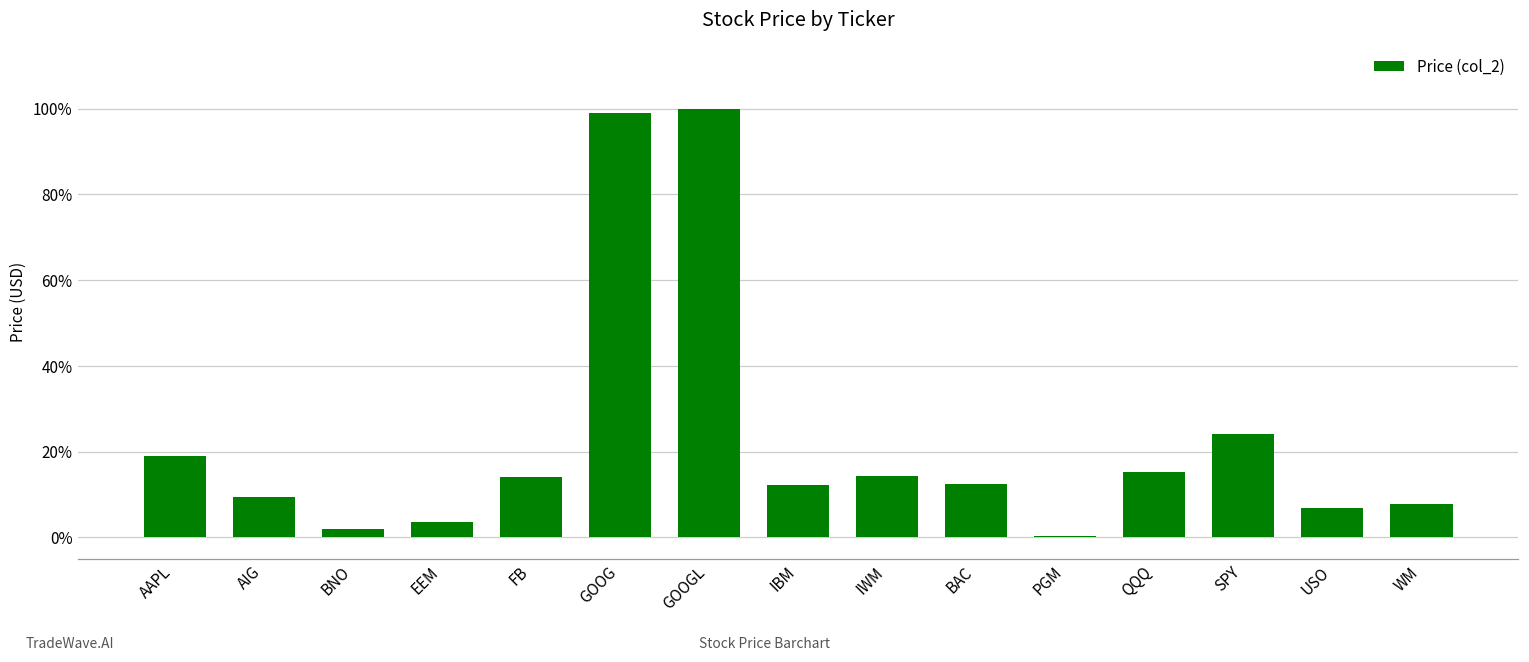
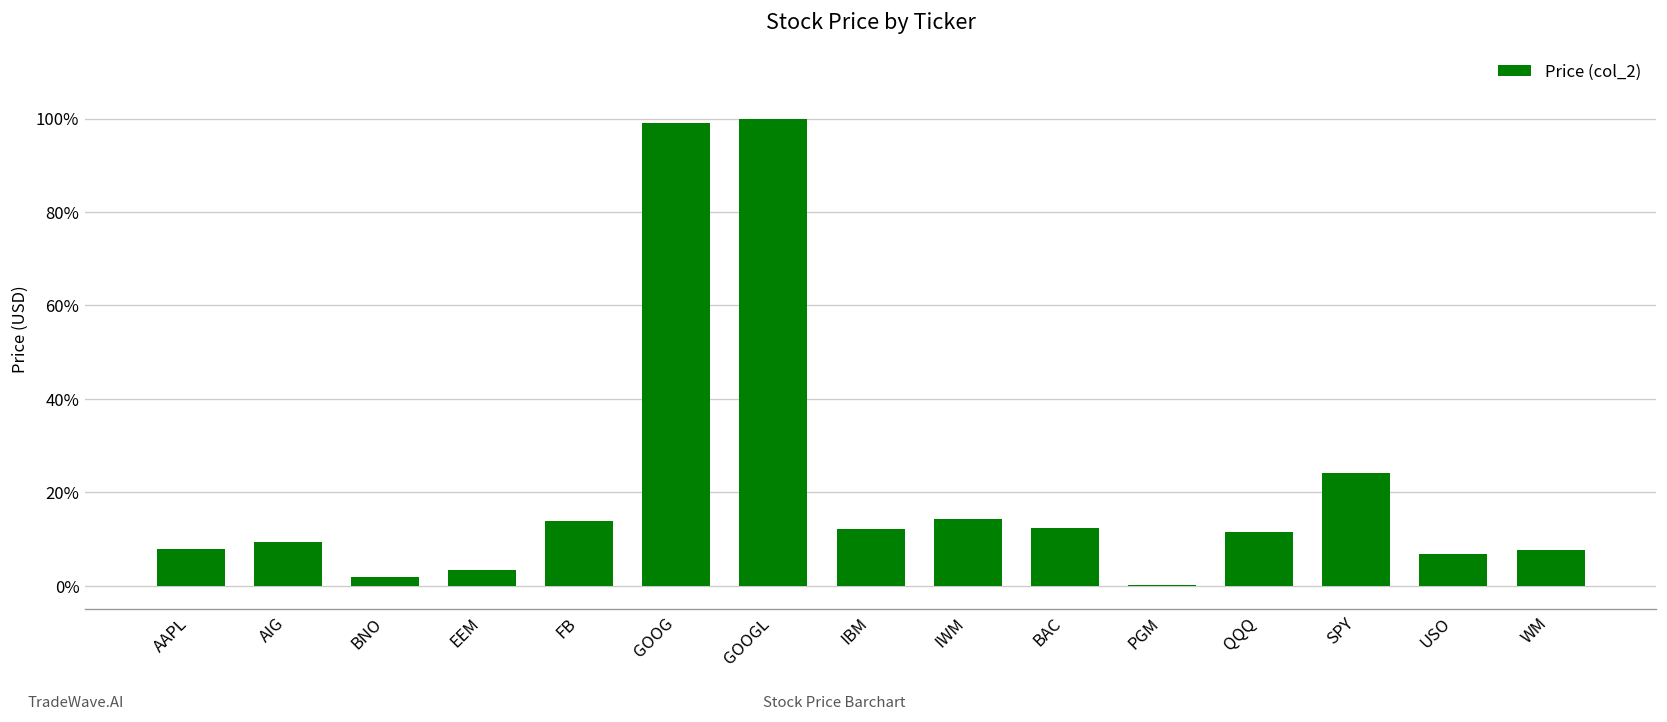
  {
-   "AAPL": "19%",
+   "AAPL": "8%",
    "AIG": "9%",
    "BNO": "2%",
    "EEM": "3%",
    "FB": "14%",
    "GOOG": "99%",
    "GOOGL": "100%",
    "IBM": "12%",
    "IWM": "14%",
    "BAC": "12%",
-   "QQQ": "15%",
+   "QQQ": "12%",
    "SPY": "24%",
    "USO": "7%",
    "WM": "8%"
  }
